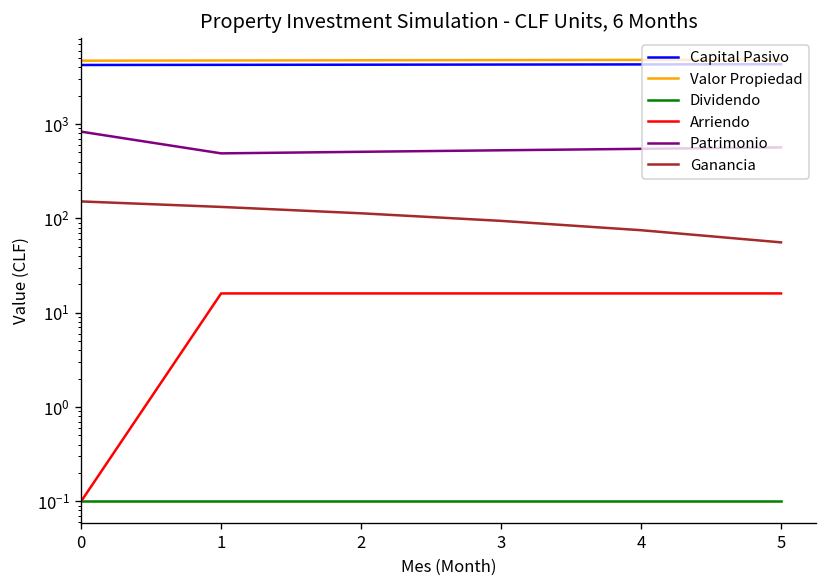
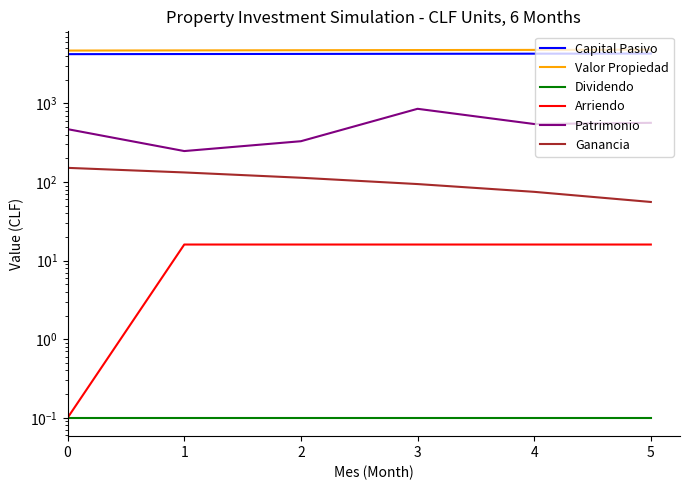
  {
    "Capital Pasivo": {
      "0": 4000,
      "1": 4000,
      "2": 4000,
      "3": 4000,
      "4": 4000
    },
    "Valor Propiedad": {
      "0": 5000,
      "1": 5000,
      "2": 5000,
      "3": 5000,
      "4": 5000
    },
    "Dividendo": {
      "1": 0.10,
      "2": 0.10,
      "3": 0.10,
      "4": 0.10,
      "5": 0.10
    },
    "Arriendo": {
      "1": 16,
      "2": 16,
      "3": 16,
      "4": 16,
      "5": 16
    },
    "Patrimonio": {
-     "0": 800,
-     "1": 500,
-     "2": 500,
-     "3": 500,
+     "0": 500,
+     "1": 250,
+     "2": 330,
+     "3": 900,
      "4": 500
    },
    "Ganancia": {
      "0": 150,
      "1": 130,
      "2": 110,
      "3": 90,
      "4": 70,
      "5": 60
    }
  }
